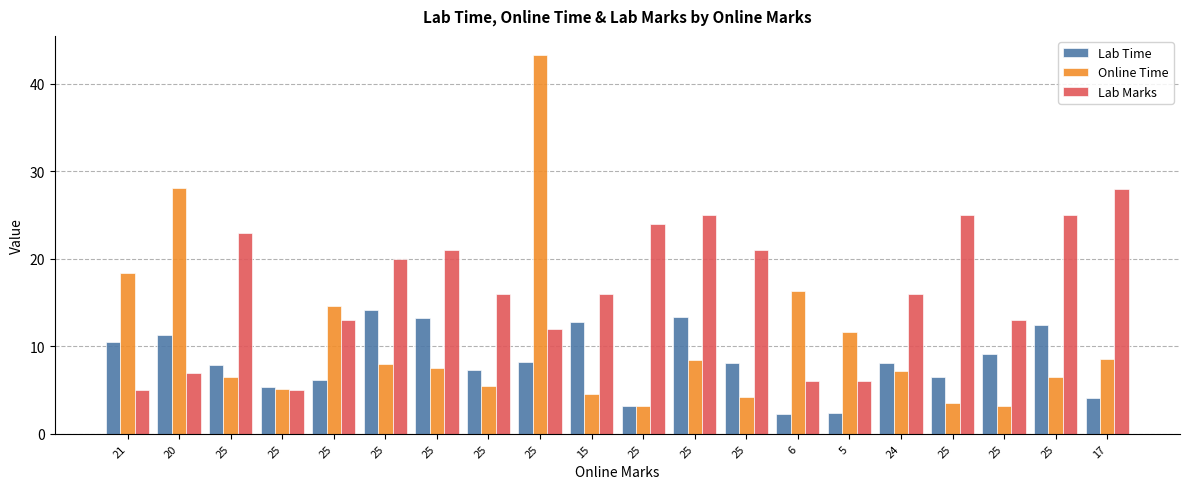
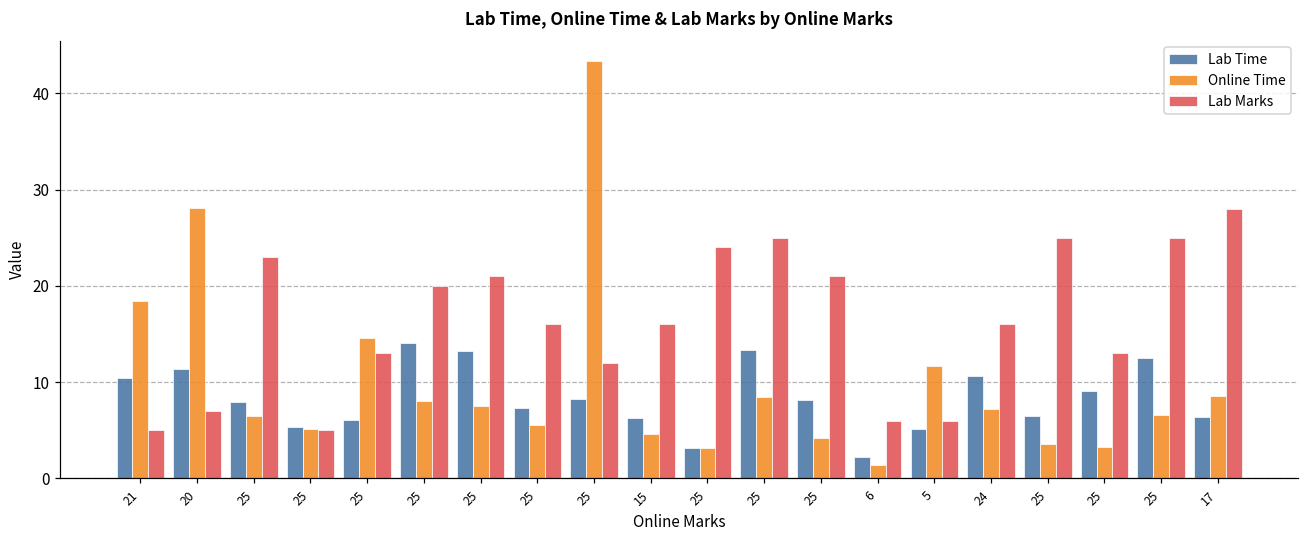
  {
    "Lab Time": {
      "21": 10,
      "20": 11,
-     "15": 13,
+     "15": 6,
      "6": 2,
-     "5": 2,
-     "24": 8,
-     "17": 4
+     "5": 5,
+     "24": 11,
+     "17": 6
    },
    "Online Time": {
      "21": 18,
      "20": 28,
      "15": 5,
-     "6": 16,
+     "6": 1,
      "5": 12,
      "24": 7,
      "17": 9
    },
    "Lab Marks": {
      "21": 5,
      "20": 7,
      "15": 16,
      "6": 6,
      "5": 6,
      "24": 16,
      "17": 28
    }
  }
